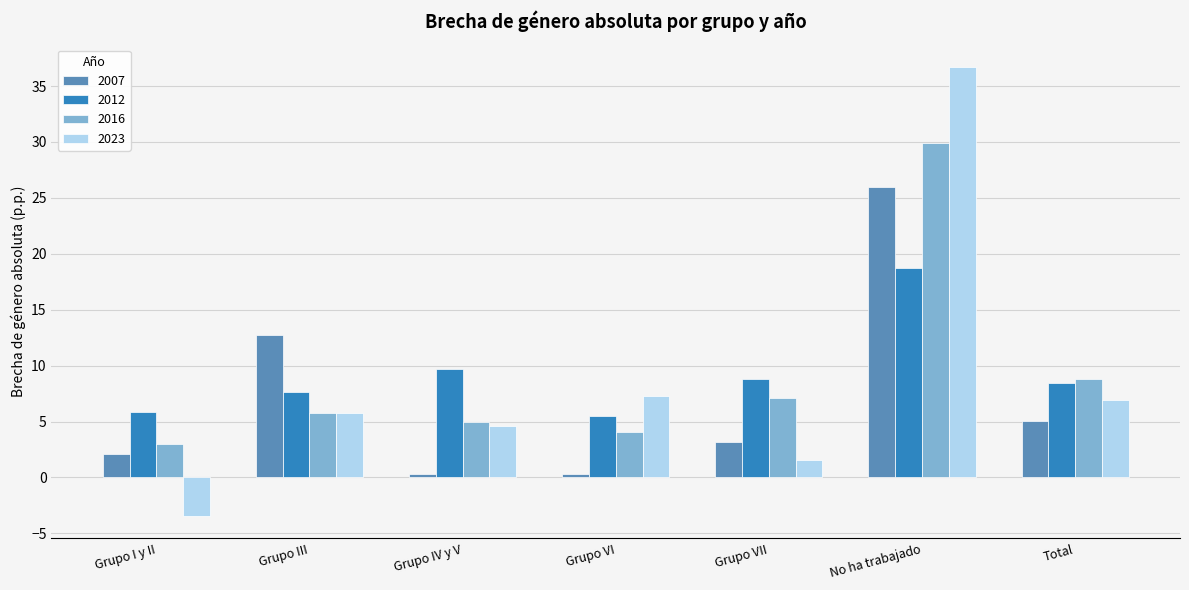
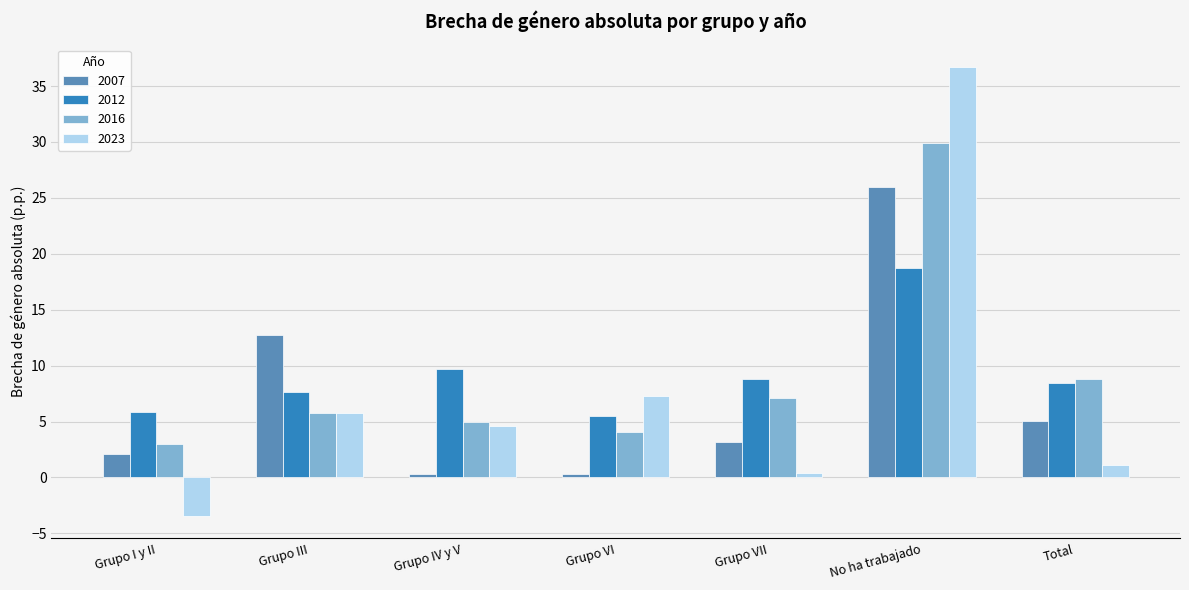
  {
    "2023": {
      "Grupo I y II": -3.4,
      "Grupo III": 5.8,
      "Grupo IV y V": 4.6,
      "Grupo VI": 7.3,
-     "Grupo VII": 1.5,
+     "Grupo VII": 0.4,
      "No ha trabajado": 36.7,
-     "Total": 6.9
+     "Total": 1.1
    }
  }
